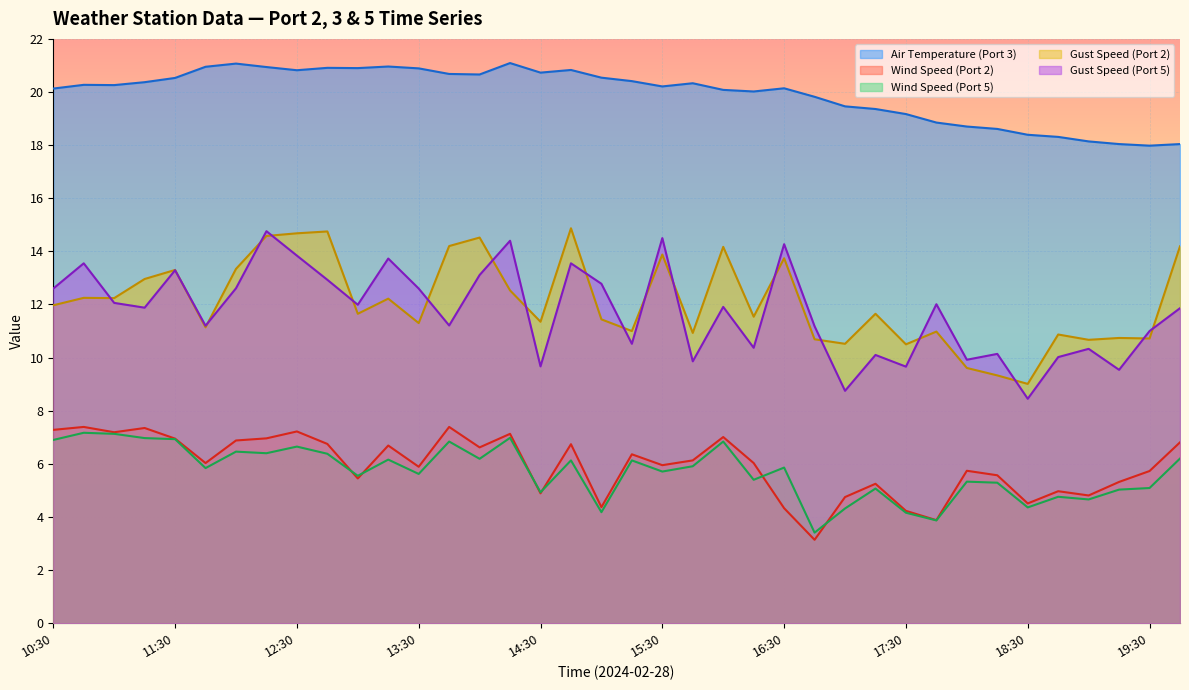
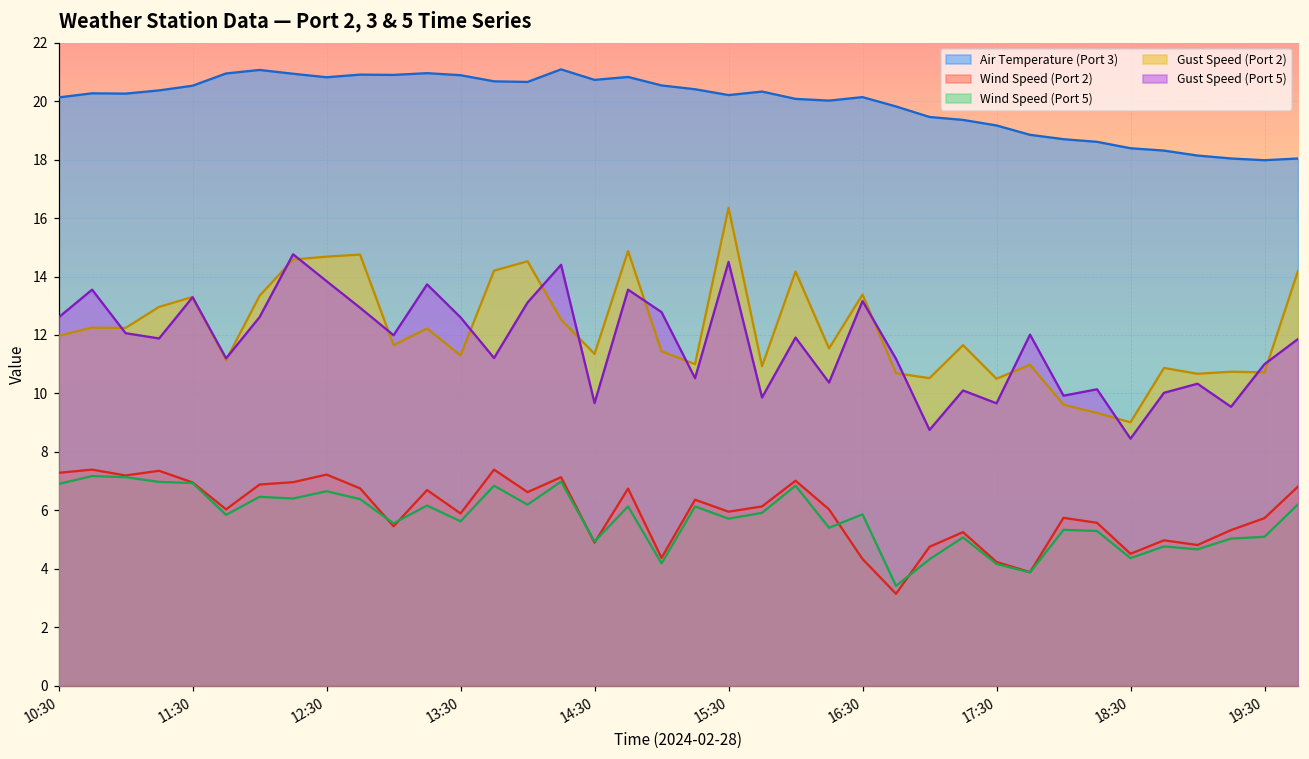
  {
    "Air Temperature (Port 3)": {
      "10:30": 20.1,
      "11:30": 20.5,
      "12:30": 20.8,
      "13:30": 20.9,
      "14:30": 20.7,
      "15:30": 20.2,
      "16:30": 20.1,
      "17:30": 19.2,
      "18:30": 18.4,
      "19:30": 18.0
    },
    "Wind Speed (Port 2)": {
      "10:30": 7.3,
      "12:30": 7.2,
      "13:30": 5.9,
      "15:30": 6.0,
      "16:30": 4.3,
      "18:30": 4.5,
      "19:30": 5.7
    },
    "Wind Speed (Port 5)": {
      "10:30": 6.9,
      "12:30": 6.7,
      "13:30": 5.6,
      "15:30": 5.7,
      "16:30": 5.9,
      "18:30": 4.4,
      "19:30": 5.1
    },
    "Gust Speed (Port 2)": {
      "10:30": 12.0,
      "12:30": 14.7,
      "13:30": 11.3,
      "14:30": 11.4,
-     "15:30": 13.9,
-     "16:30": 13.7,
+     "15:30": 16.4,
+     "16:30": 13.4,
      "17:30": 10.5,
      "18:30": 9.0,
      "19:30": 10.7
    },
    "Gust Speed (Port 5)": {
      "10:30": 12.6,
      "12:30": 13.8,
      "13:30": 12.6,
      "14:30": 9.7,
      "15:30": 14.5,
-     "16:30": 14.3,
+     "16:30": 13.2,
      "17:30": 9.7,
      "18:30": 8.5,
      "19:30": 11.0
    }
  }
